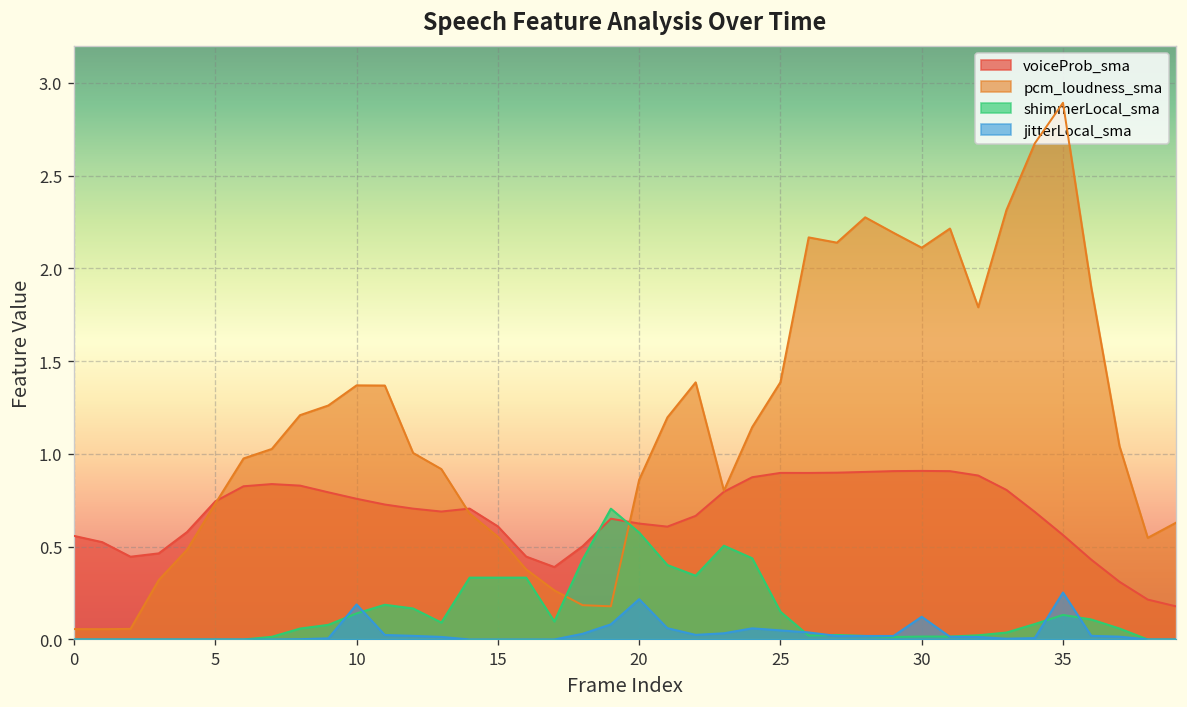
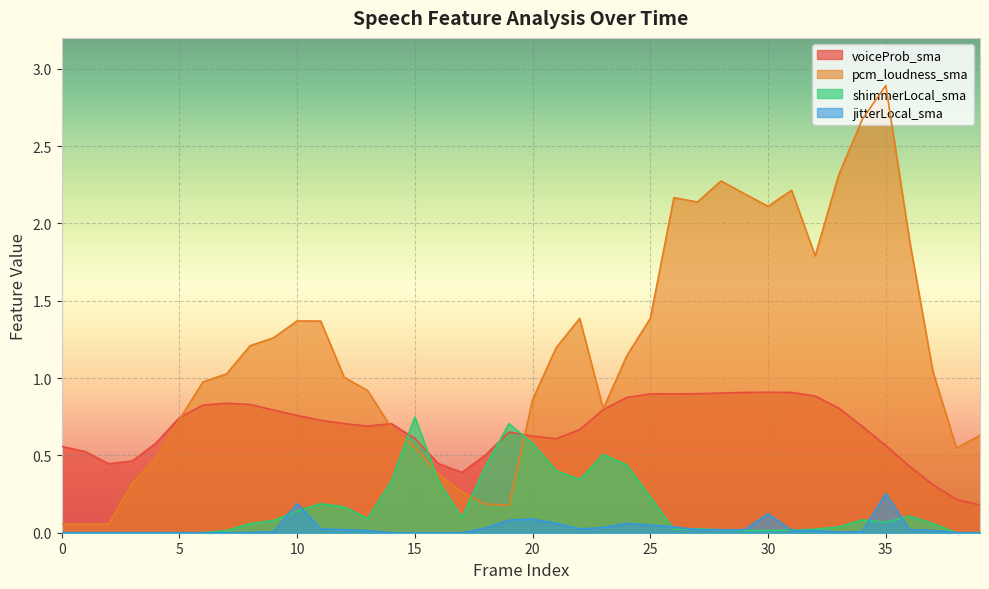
  {
    "shimmerLocal_sma": {
      "10": 0.14,
-     "15": 0.33,
+     "15": 0.75,
      "20": 0.58,
-     "25": 0.15,
+     "25": 0.23,
      "30": 0.02,
-     "35": 0.13
+     "35": 0.07
    },
    "jitterLocal_sma": {
      "10": 0.19,
      "15": 0.00,
-     "20": 0.22,
+     "20": 0.09,
      "25": 0.05,
      "30": 0.12,
      "35": 0.25
    }
  }
